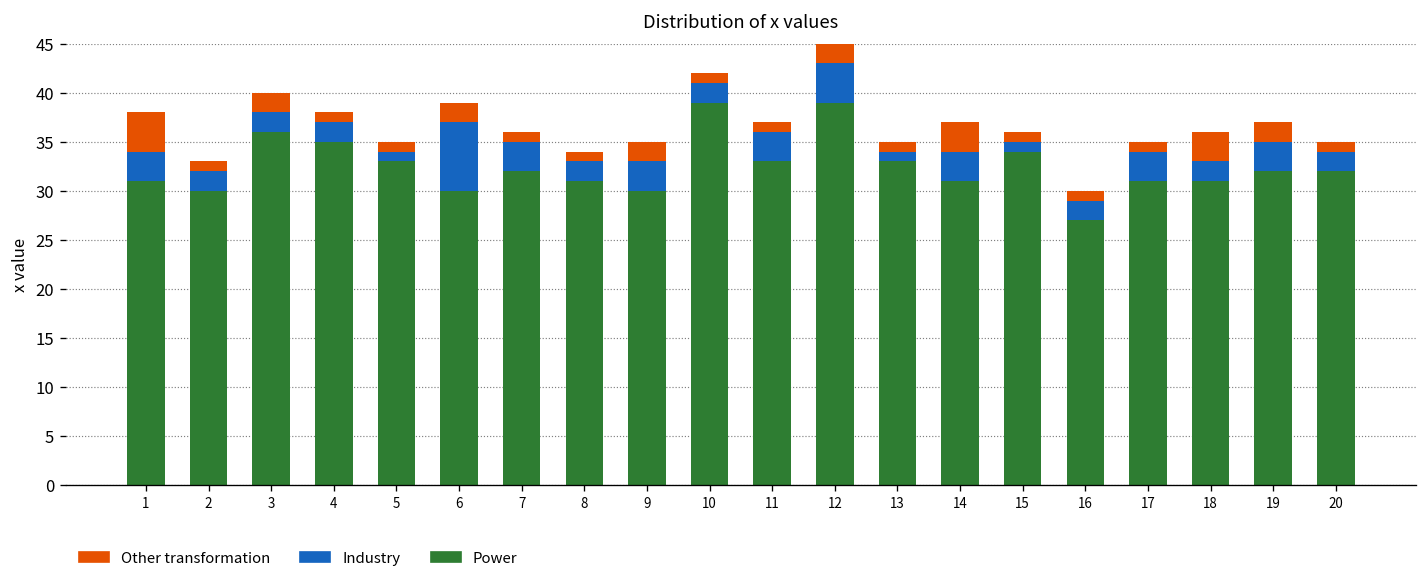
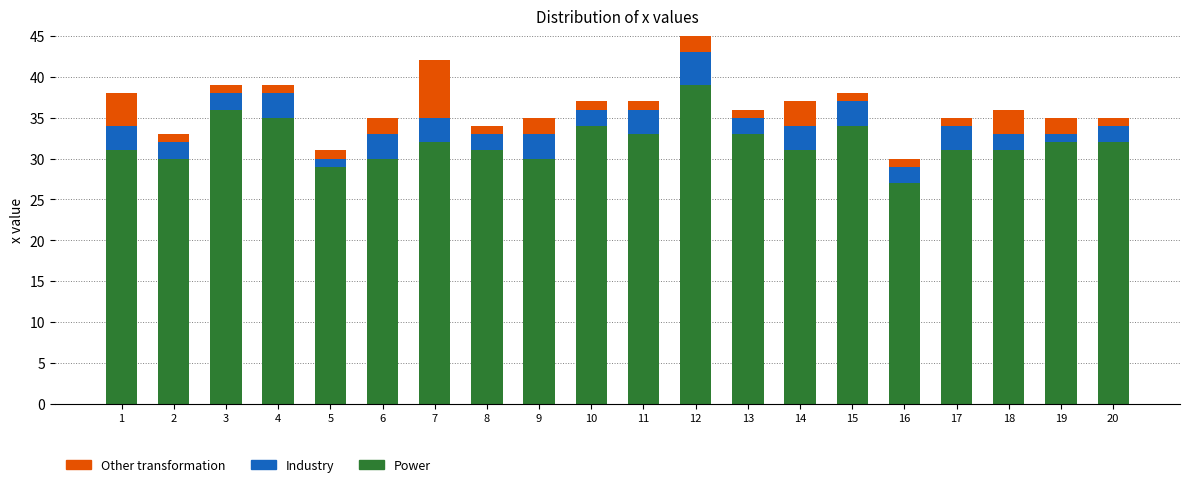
  {
    "Power": {
      "1": 31,
      "2": 30,
      "3": 36,
      "4": 35,
-     "5": 33,
+     "5": 29,
      "6": 30,
      "7": 32,
      "8": 31,
      "9": 30,
-     "10": 39,
+     "10": 34,
      "11": 33,
      "12": 39,
      "13": 33,
      "14": 31,
      "15": 34,
      "16": 27,
      "17": 31,
      "18": 31,
      "19": 32,
      "20": 32
    },
    "Industry": {
      "1": 3,
      "2": 2,
      "3": 2,
-     "4": 2,
+     "4": 3,
      "5": 1,
-     "6": 7,
+     "6": 3,
      "7": 3,
      "8": 2,
      "9": 3,
      "10": 2,
      "11": 3,
      "12": 4,
-     "13": 1,
+     "13": 2,
      "14": 3,
-     "15": 1,
+     "15": 3,
      "16": 2,
      "17": 3,
      "18": 2,
-     "19": 3,
+     "19": 1,
      "20": 2
    },
    "Other transformation": {
      "1": 4,
      "2": 1,
-     "3": 2,
+     "3": 1,
      "4": 1,
      "5": 1,
      "6": 2,
-     "7": 1,
+     "7": 7,
      "8": 1,
      "9": 2,
      "10": 1,
      "11": 1,
      "12": 2,
      "13": 1,
      "14": 3,
      "15": 1,
      "16": 1,
      "17": 1,
      "18": 3,
      "19": 2,
      "20": 1
    }
  }
